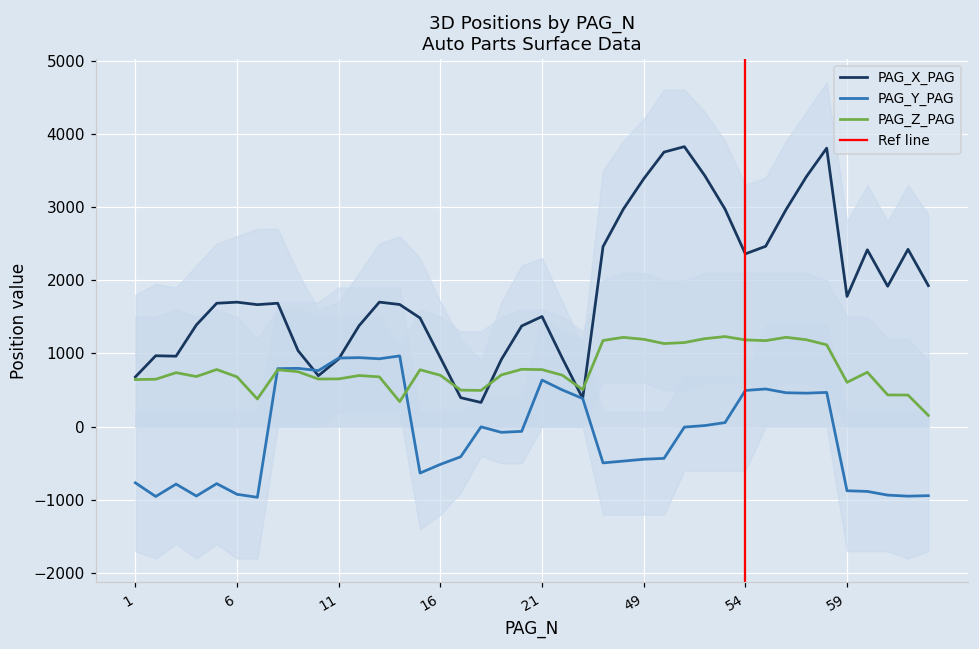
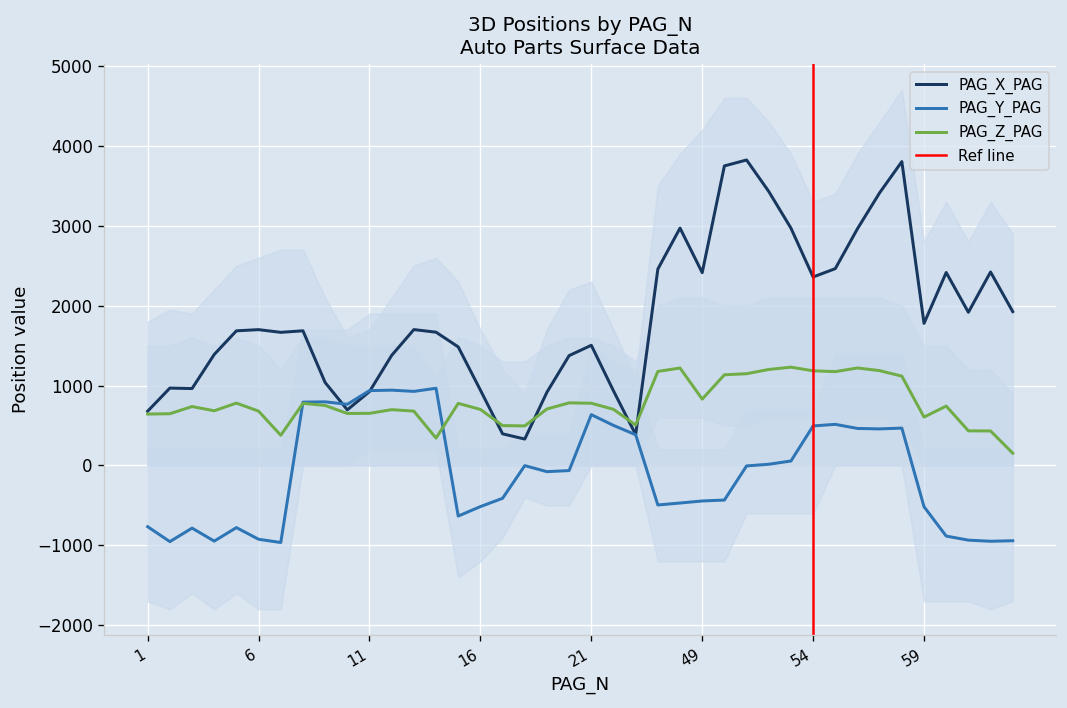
  {
    "PAG_X_PAG": {
-     "49": 3400,
+     "49": 2400,
      "54": 2400,
      "59": 1800
    },
    "PAG_Y_PAG": {
      "49": -400,
      "54": 500,
-     "59": -900
+     "59": -500
    },
    "PAG_Z_PAG": {
-     "49": 1200,
+     "49": 800,
      "54": 1200,
      "59": 600
    }
  }
